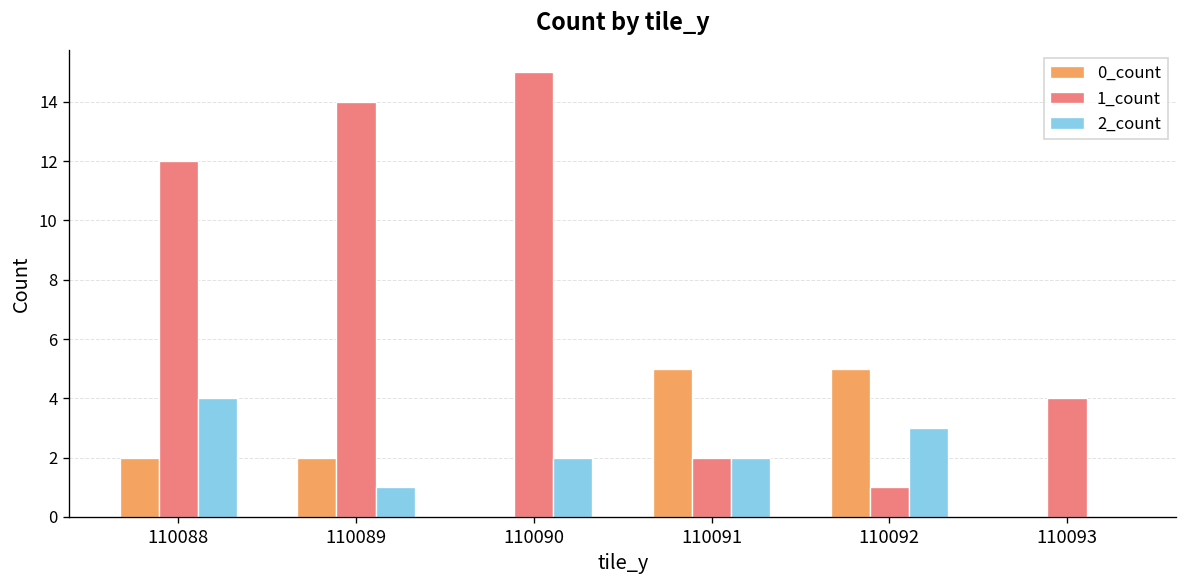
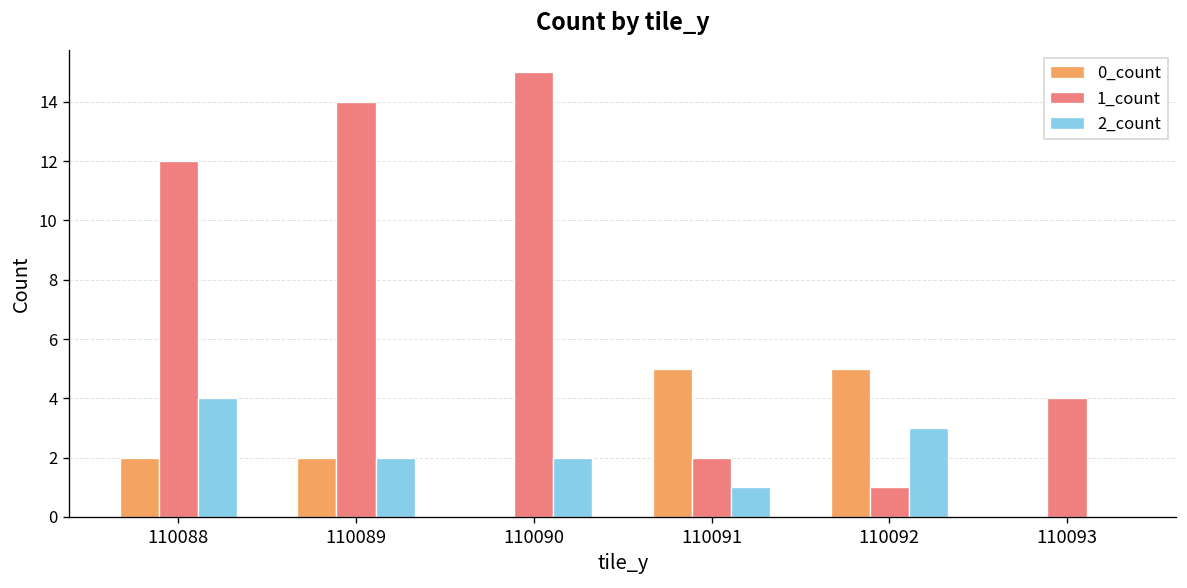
  {
    "2_count": {
      "110088": 4,
-     "110089": 1,
+     "110089": 2,
      "110090": 2,
-     "110091": 2,
+     "110091": 1,
      "110092": 3,
      "110093": 0
    }
  }
